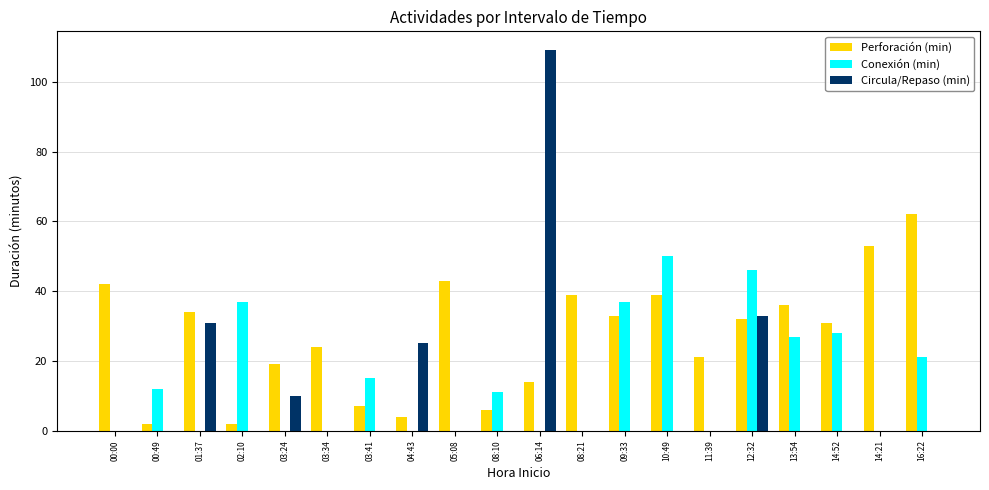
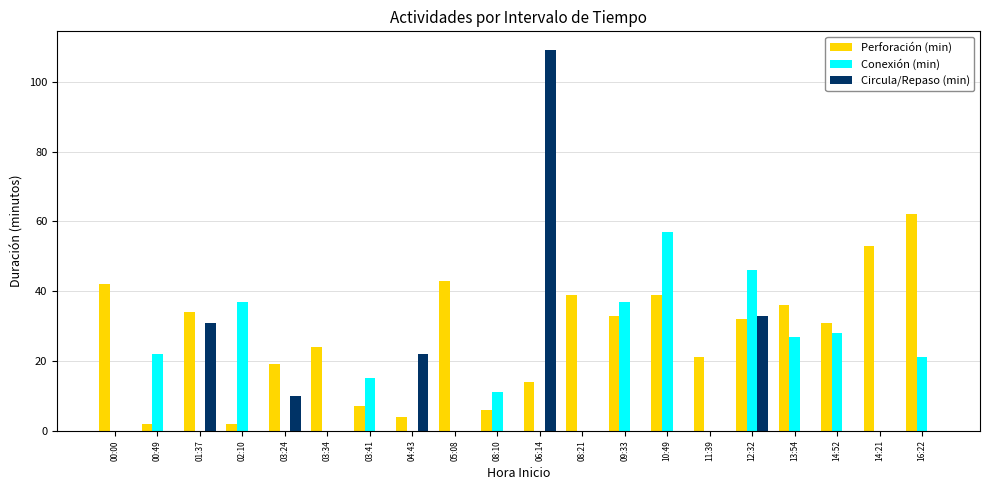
  {
    "Perforación (min)": {
      "00:00": 42,
      "00:49": 2,
      "01:37": 34,
      "02:10": 2,
      "03:24": 19,
      "03:34": 24,
      "03:41": 7,
      "04:43": 4,
      "05:08": 43,
      "08:10": 6,
      "06:14": 14,
      "08:21": 39,
      "09:33": 33,
      "10:49": 39,
      "11:39": 21,
      "12:32": 32,
      "13:54": 36,
      "14:52": 31,
      "14:21": 53,
      "16:22": 62
    },
    "Conexión (min)": {
      "00:00": 0,
-     "00:49": 12,
+     "00:49": 22,
      "01:37": 0,
      "02:10": 37,
      "03:24": 0,
      "03:34": 0,
      "03:41": 15,
      "04:43": 0,
      "05:08": 0,
      "08:10": 11,
      "06:14": 0,
      "08:21": 0,
      "09:33": 37,
-     "10:49": 50,
+     "10:49": 57,
      "11:39": 0,
      "12:32": 46,
      "13:54": 27,
      "14:52": 28,
      "14:21": 0,
      "16:22": 21
    },
    "Circula/Repaso (min)": {
      "00:00": 0,
      "00:49": 0,
      "01:37": 31,
      "02:10": 0,
      "03:24": 10,
      "03:34": 0,
      "03:41": 0,
-     "04:43": 25,
+     "04:43": 22,
      "05:08": 0,
      "08:10": 0,
      "06:14": 109,
      "08:21": 0,
      "09:33": 0,
      "10:49": 0,
      "11:39": 0,
      "12:32": 33,
      "13:54": 0,
      "14:52": 0,
      "14:21": 0,
      "16:22": 0
    }
  }
